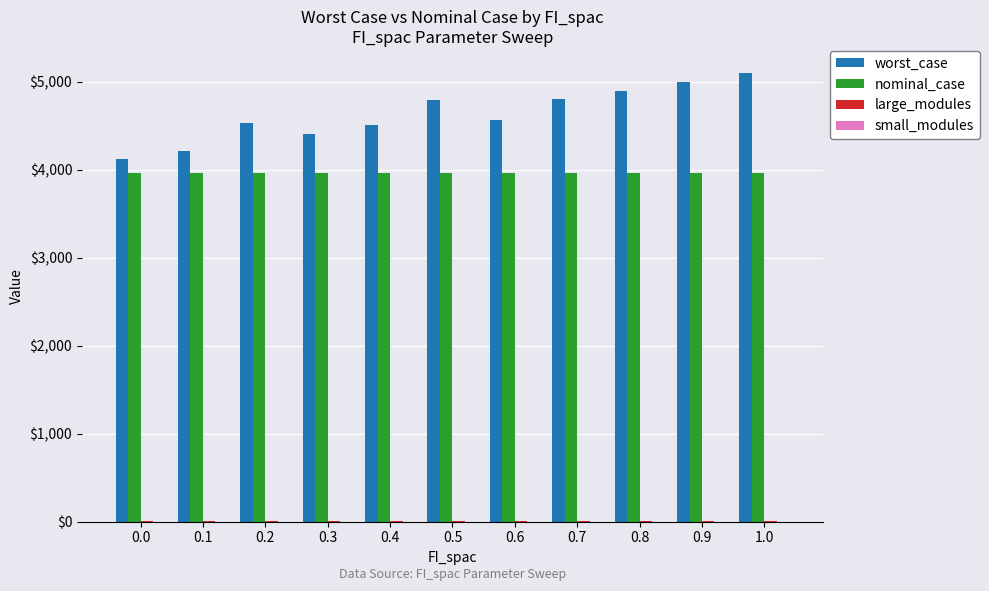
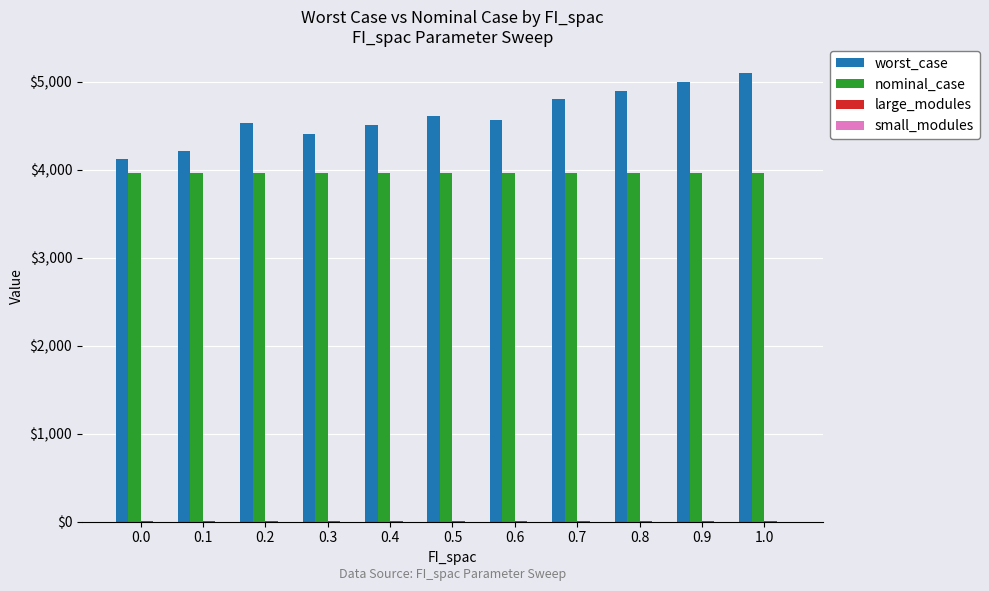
  {
    "worst_case": {
      "0.0": "$4,100",
      "0.1": "$4,200",
      "0.2": "$4,500",
      "0.3": "$4,400",
      "0.4": "$4,500",
-     "0.5": "$4,800",
+     "0.5": "$4,600",
      "0.6": "$4,600",
      "0.7": "$4,800",
      "0.8": "$4,900",
      "0.9": "$5,000",
      "1.0": "$5,100"
    },
    "nominal_case": {
      "0.0": "$4,000",
      "0.1": "$4,000",
      "0.2": "$4,000",
      "0.3": "$4,000",
      "0.4": "$4,000",
      "0.5": "$4,000",
      "0.6": "$4,000",
      "0.7": "$4,000",
      "0.8": "$4,000",
      "0.9": "$4,000",
      "1.0": "$4,000"
    },
    "small_modules": {
      "0.0": "$0",
      "0.1": "$0",
      "0.2": "$0",
      "0.3": "$0",
      "0.4": "$0",
      "0.5": "$0",
      "0.6": "$0",
      "0.7": "$0",
      "0.8": "$0",
      "0.9": "$0",
      "1.0": "$0"
    }
  }
